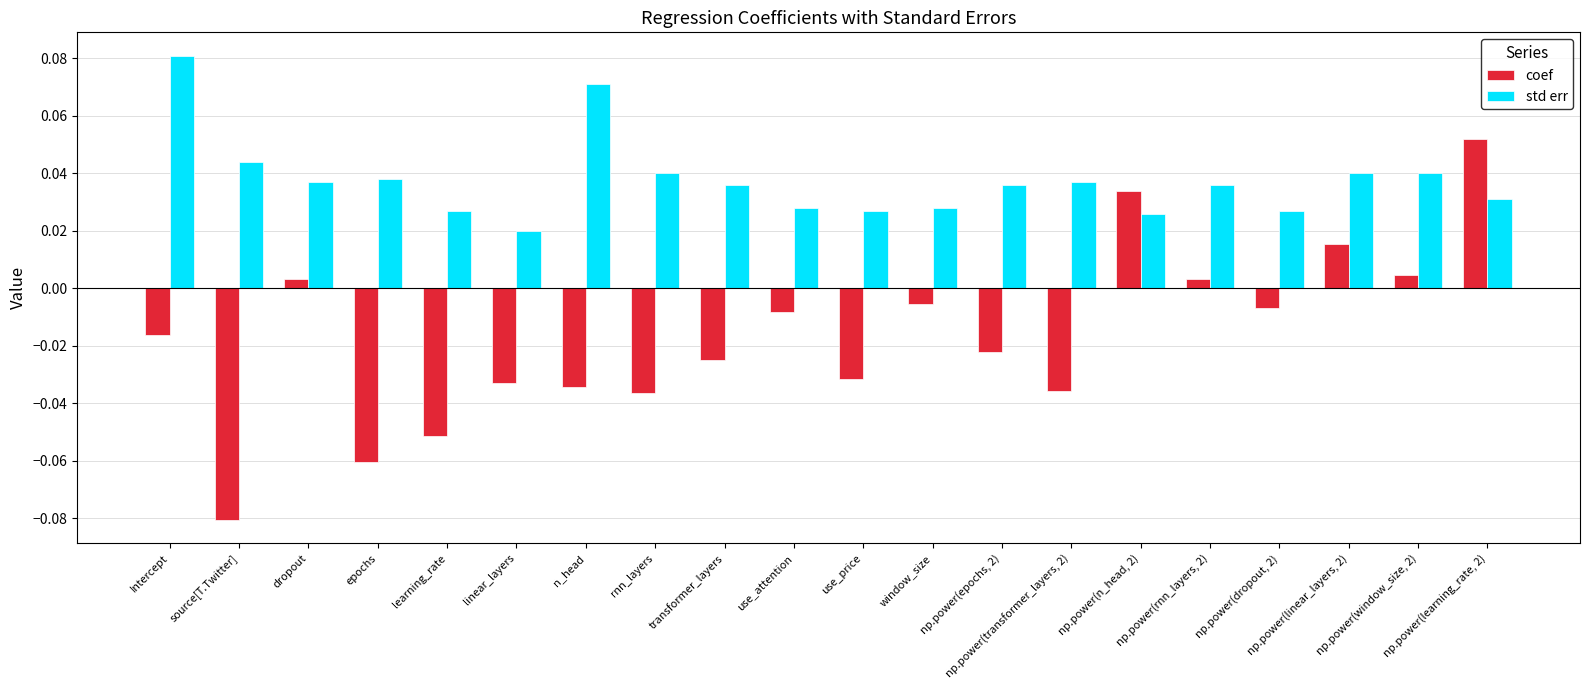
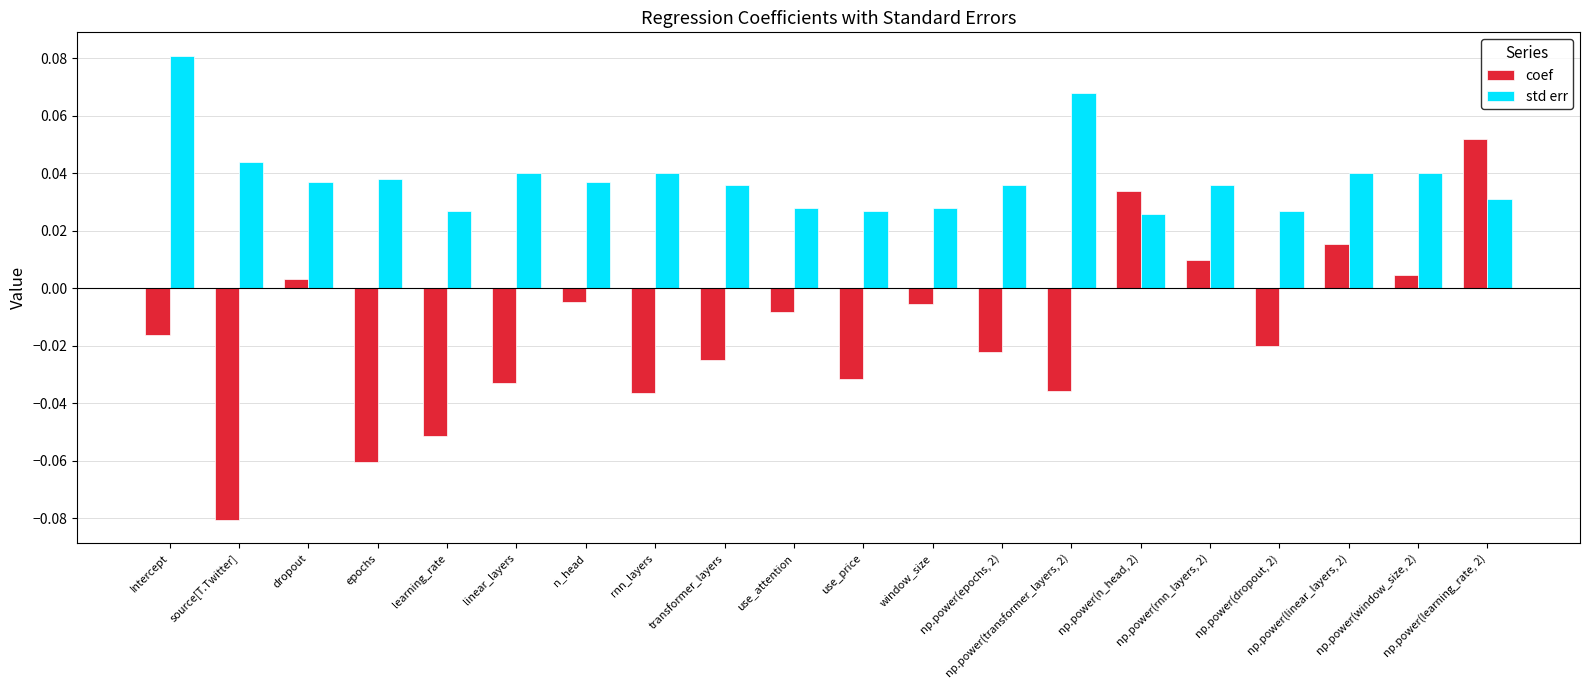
  {
    "coef": {
      "Intercept": -0.016,
      "source[T.Twitter]": -0.081,
      "dropout": 0.003,
      "epochs": -0.060,
      "learning_rate": -0.052,
      "linear_layers": -0.033,
-     "n_head": -0.034,
+     "n_head": -0.005,
      "rnn_layers": -0.037,
      "transformer_layers": -0.025,
      "use_attention": -0.008,
      "use_price": -0.032,
      "window_size": -0.006,
      "np.power(epochs, 2)": -0.022,
      "np.power(transformer_layers, 2)": -0.036,
      "np.power(n_head, 2)": 0.034,
-     "np.power(rnn_layers, 2)": 0.003,
-     "np.power(dropout, 2)": -0.007,
+     "np.power(rnn_layers, 2)": 0.010,
+     "np.power(dropout, 2)": -0.020,
      "np.power(linear_layers, 2)": 0.015,
      "np.power(window_size, 2)": 0.005,
      "np.power(learning_rate, 2)": 0.052
    },
    "std err": {
      "Intercept": 0.081,
      "source[T.Twitter]": 0.044,
      "dropout": 0.037,
      "epochs": 0.038,
      "learning_rate": 0.027,
-     "linear_layers": 0.02,
-     "n_head": 0.071,
+     "linear_layers": 0.04,
+     "n_head": 0.037,
      "rnn_layers": 0.040,
      "transformer_layers": 0.036,
      "use_attention": 0.028,
      "use_price": 0.027,
      "window_size": 0.028,
      "np.power(epochs, 2)": 0.036,
-     "np.power(transformer_layers, 2)": 0.037,
+     "np.power(transformer_layers, 2)": 0.068,
      "np.power(n_head, 2)": 0.026,
      "np.power(rnn_layers, 2)": 0.036,
      "np.power(dropout, 2)": 0.027,
      "np.power(linear_layers, 2)": 0.040,
      "np.power(window_size, 2)": 0.040,
      "np.power(learning_rate, 2)": 0.031
    }
  }
